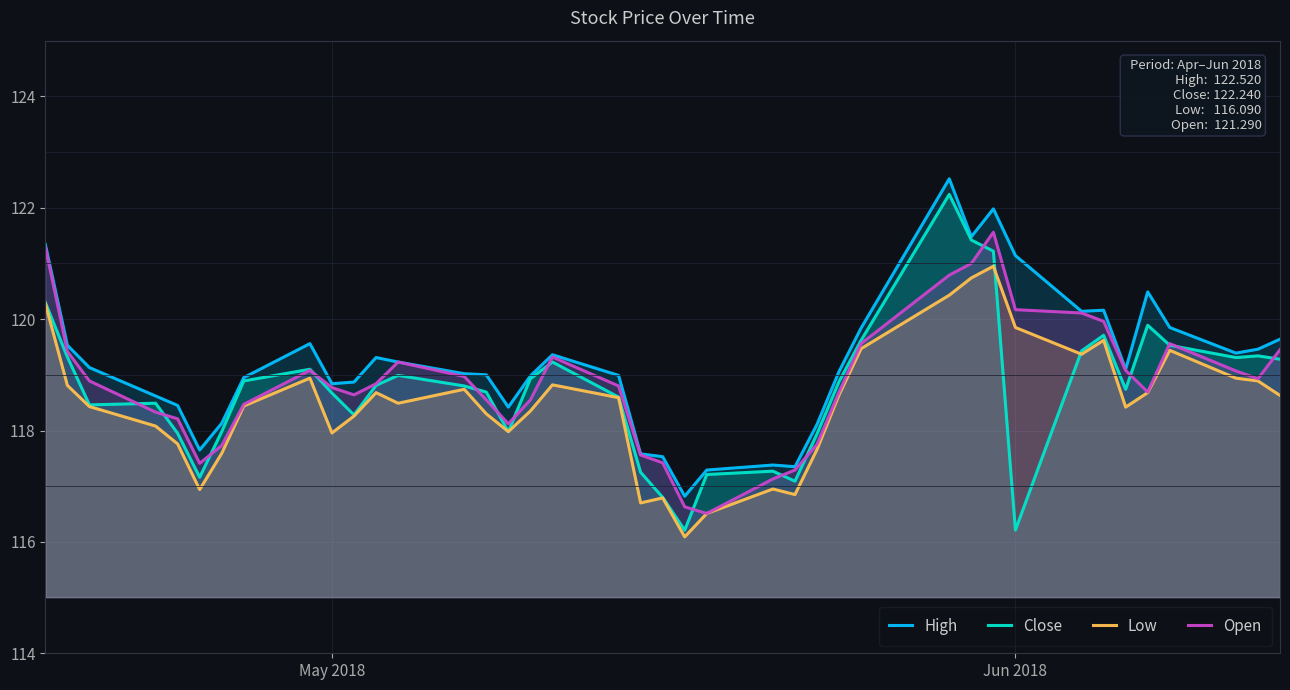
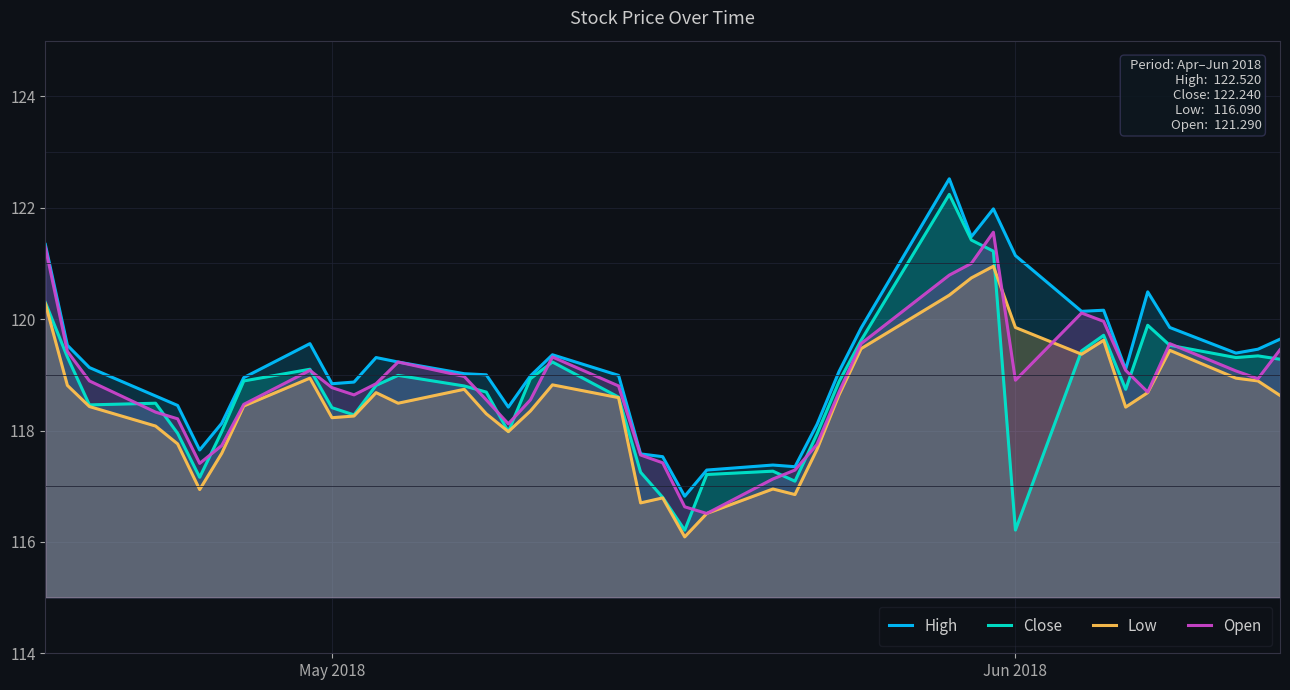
  {
    "High": {
      "May 2018": 118.8,
      "Jun 2018": 121.1
    },
    "Close": {
-     "May 2018": 118.7,
+     "May 2018": 118.4,
      "Jun 2018": 116.2
    },
    "Low": {
-     "May 2018": 118.0,
+     "May 2018": 118.2,
      "Jun 2018": 119.8
    },
    "Open": {
      "May 2018": 118.8,
-     "Jun 2018": 120.2
+     "Jun 2018": 118.9
    }
  }
